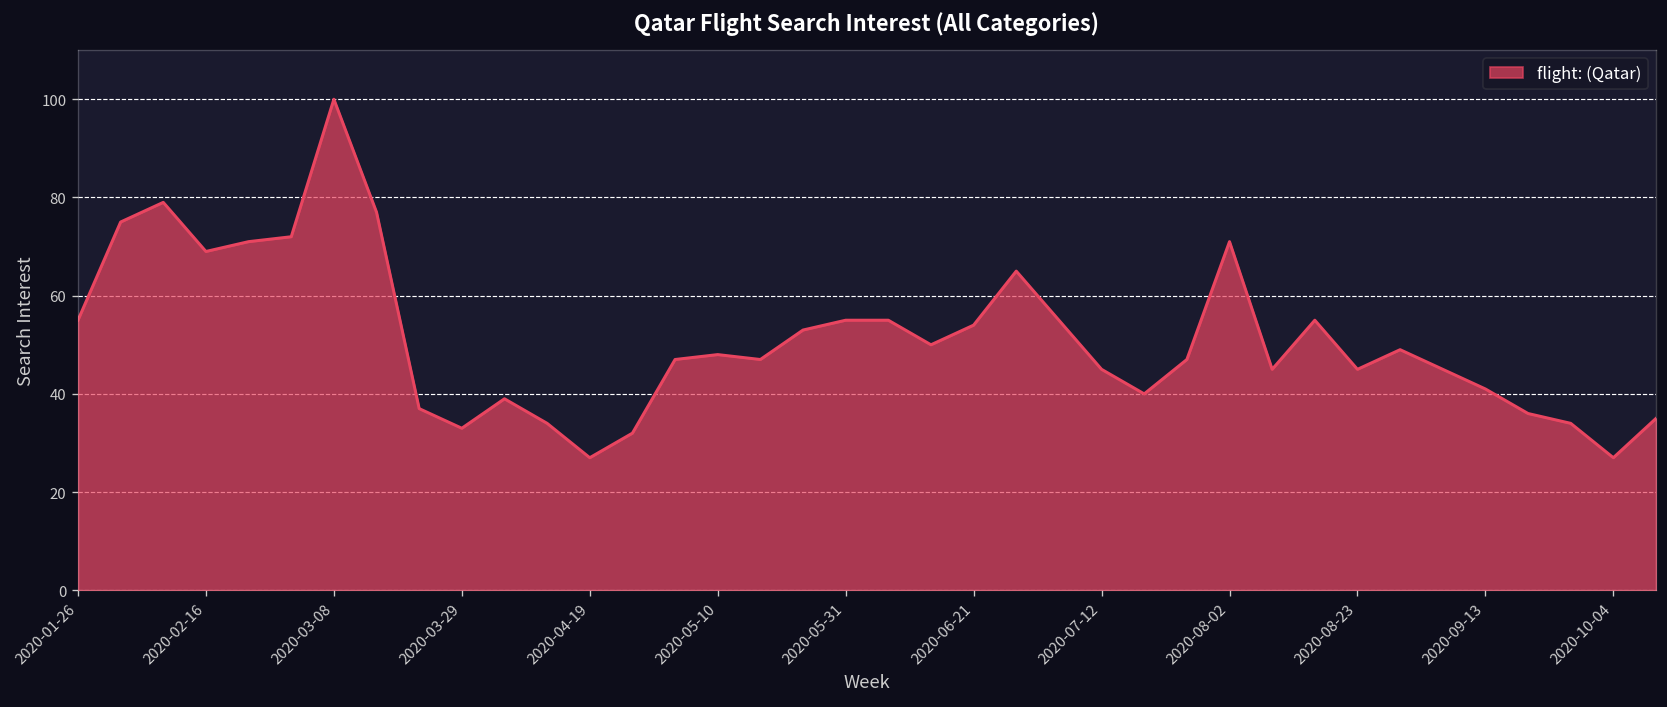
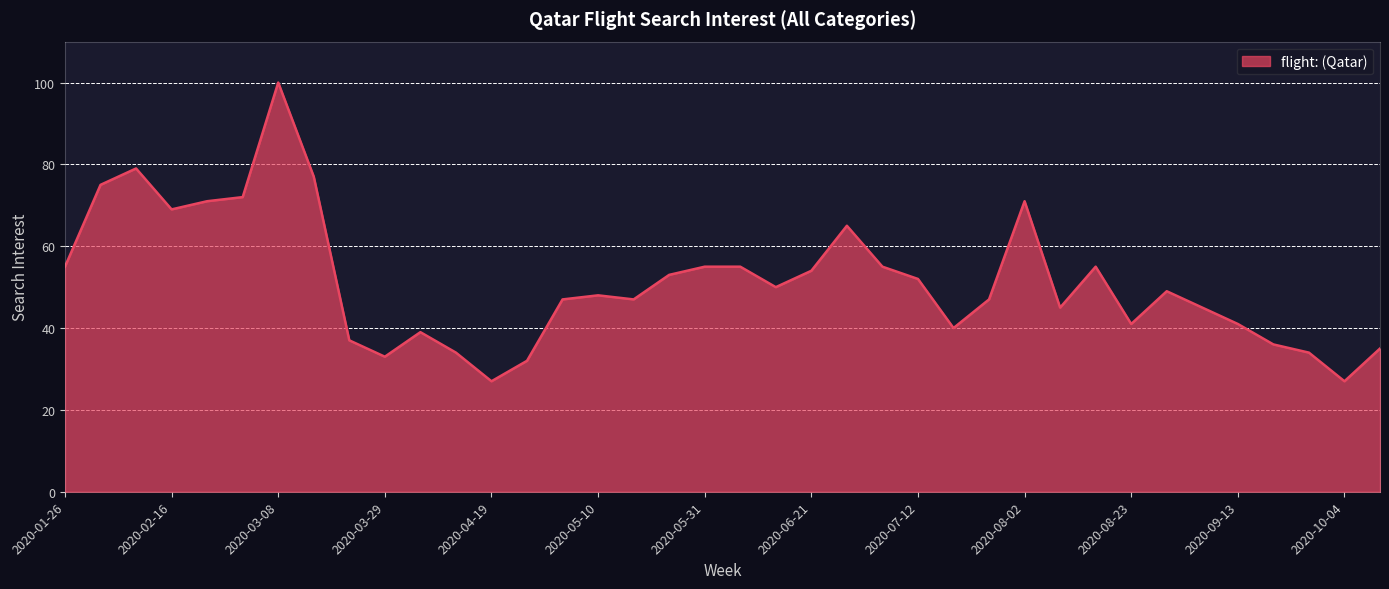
  {
    "2020-01-26": 55,
    "2020-02-16": 69,
    "2020-03-08": 100,
    "2020-03-29": 33,
    "2020-04-19": 27,
    "2020-05-10": 48,
    "2020-05-31": 55,
    "2020-06-21": 54,
-   "2020-07-12": 45,
+   "2020-07-12": 52,
    "2020-08-02": 71,
-   "2020-08-23": 45,
+   "2020-08-23": 41,
    "2020-09-13": 41,
    "2020-10-04": 27
  }
